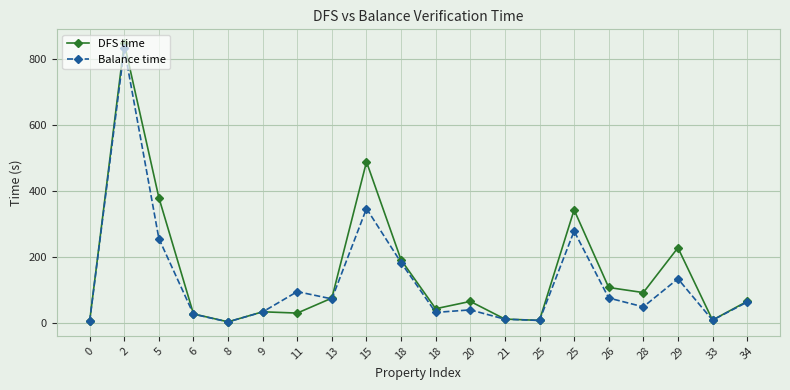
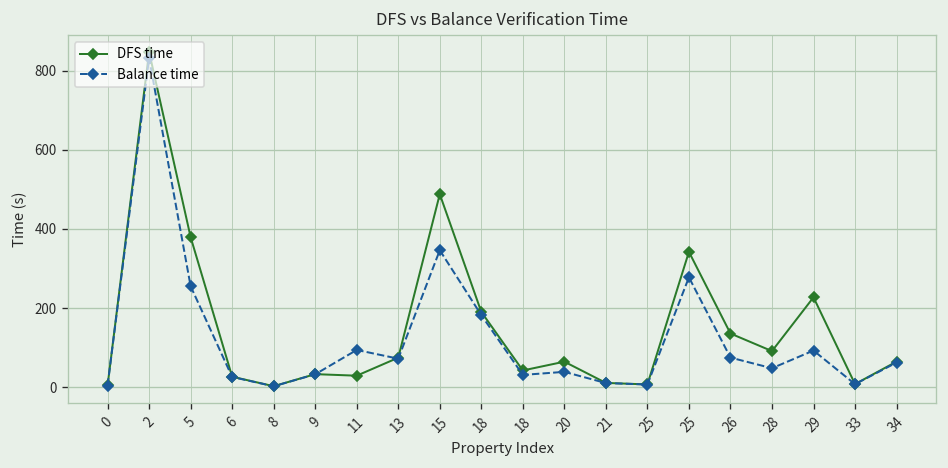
  {
    "DFS time": {
      "5": 380,
      "11": 30,
      "15": 490,
      "20": 60,
-     "26": 110,
+     "26": 140,
      "28": 90,
      "29": 230
    },
    "Balance time": {
      "5": 260,
      "11": 90,
      "15": 350,
      "20": 40,
      "26": 70,
      "28": 50,
-     "29": 130
+     "29": 90
    }
  }
